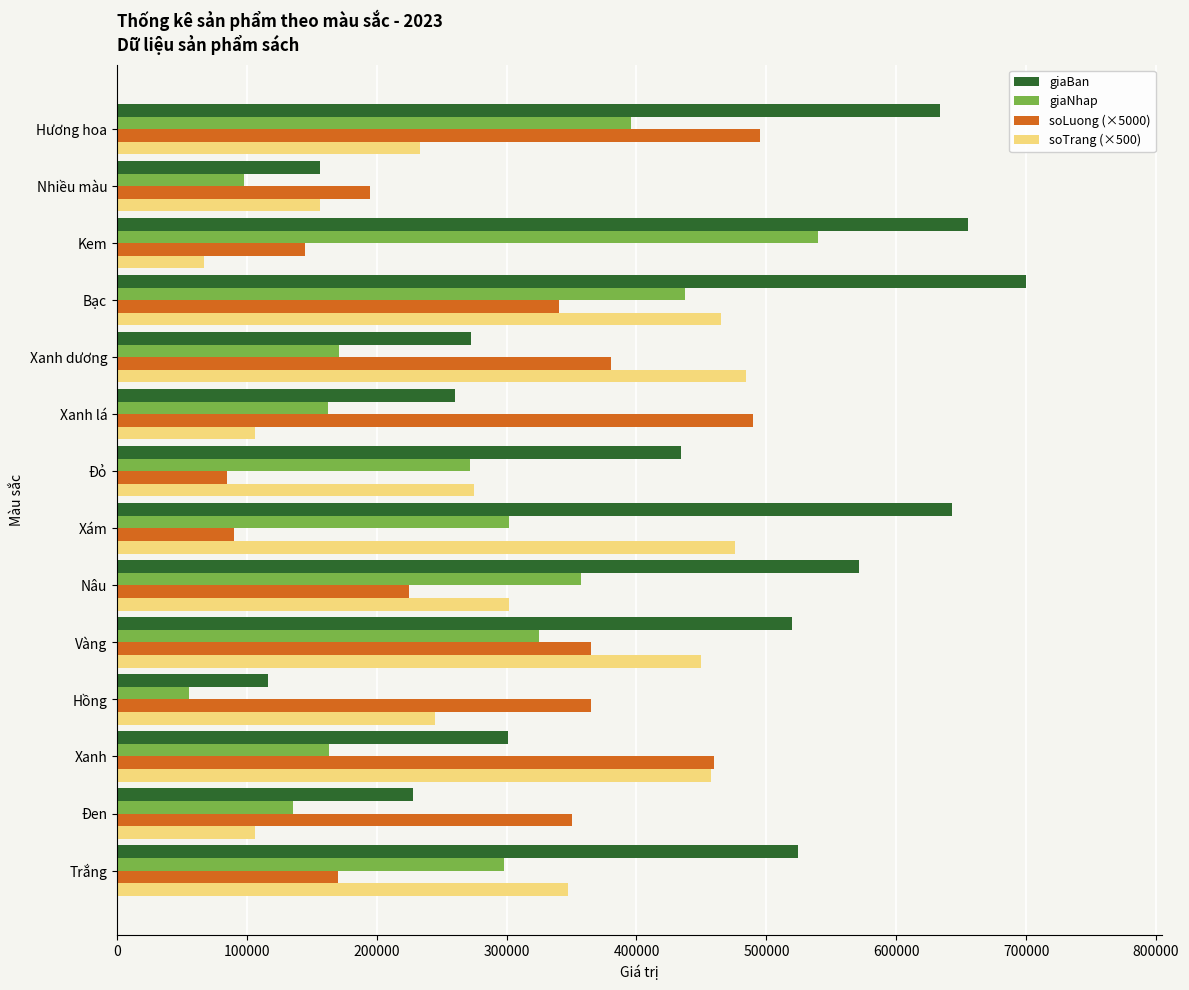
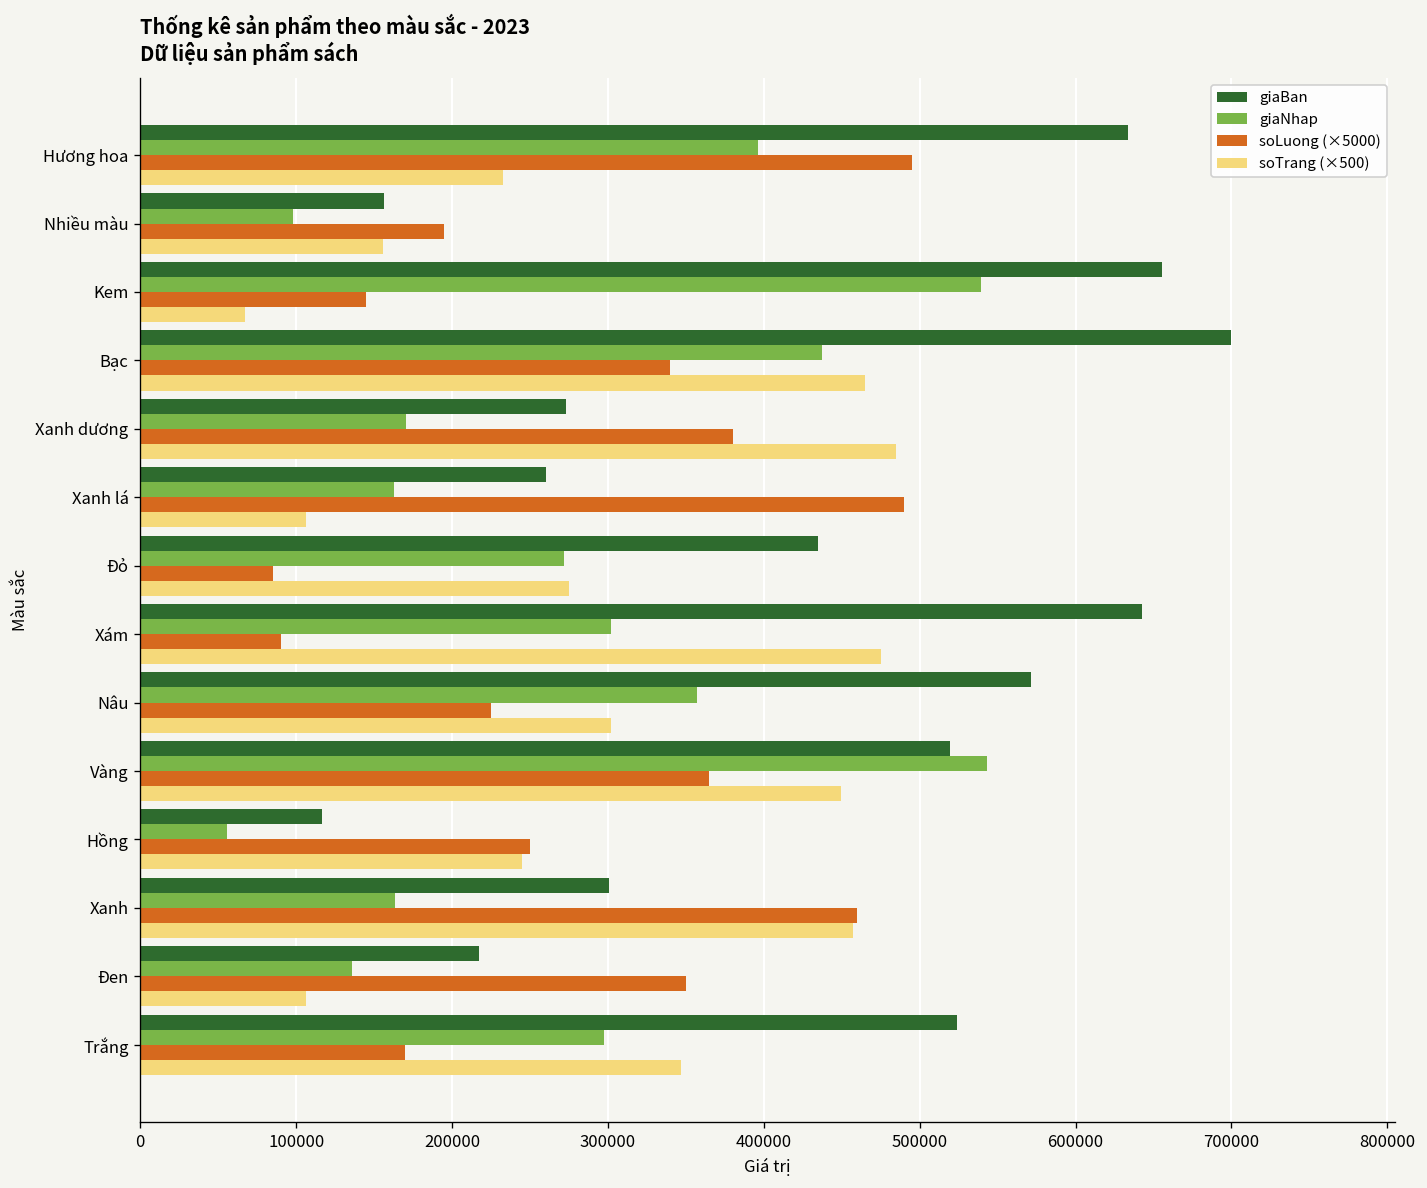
  {
    "giaBan": {
      "Hương hoa": 634000,
      "Nhiều màu": 156000,
      "Kem": 655000,
      "Bạc": 700000,
      "Xanh dương": 273000,
      "Xanh lá": 260000,
      "Đỏ": 435000,
      "Xám": 643000,
      "Nâu": 571000,
      "Vàng": 519000,
      "Hồng": 117000,
      "Xanh": 301000,
-     "Đen": 228000,
+     "Đen": 217000,
      "Trắng": 524000
    },
    "giaNhap": {
      "Hương hoa": 396000,
      "Nhiều màu": 98000,
      "Kem": 540000,
      "Bạc": 437000,
      "Xanh dương": 171000,
      "Xanh lá": 163000,
      "Đỏ": 272000,
      "Xám": 302000,
      "Nâu": 357000,
-     "Vàng": 325000,
+     "Vàng": 543000,
      "Hồng": 56000,
      "Xanh": 164000,
      "Đen": 136000,
      "Trắng": 298000
    },
    "soLuong (×5000)": {
      "Hương hoa": 495000,
      "Nhiều màu": 195000,
      "Kem": 145000,
      "Bạc": 340000,
      "Xanh dương": 380000,
      "Xanh lá": 490000,
      "Đỏ": 85000,
      "Xám": 90000,
      "Nâu": 225000,
      "Vàng": 365000,
-     "Hồng": 365000,
+     "Hồng": 250000,
      "Xanh": 460000,
      "Đen": 350000,
      "Trắng": 170000
    },
    "soTrang (×500)": {
      "Hương hoa": 233000,
      "Nhiều màu": 156000,
      "Kem": 67000,
      "Bạc": 465000,
      "Xanh dương": 485000,
      "Xanh lá": 107000,
      "Đỏ": 275000,
      "Xám": 476000,
      "Nâu": 302000,
      "Vàng": 450000,
      "Hồng": 245000,
      "Xanh": 458000,
      "Đen": 106000,
      "Trắng": 347000
    }
  }
